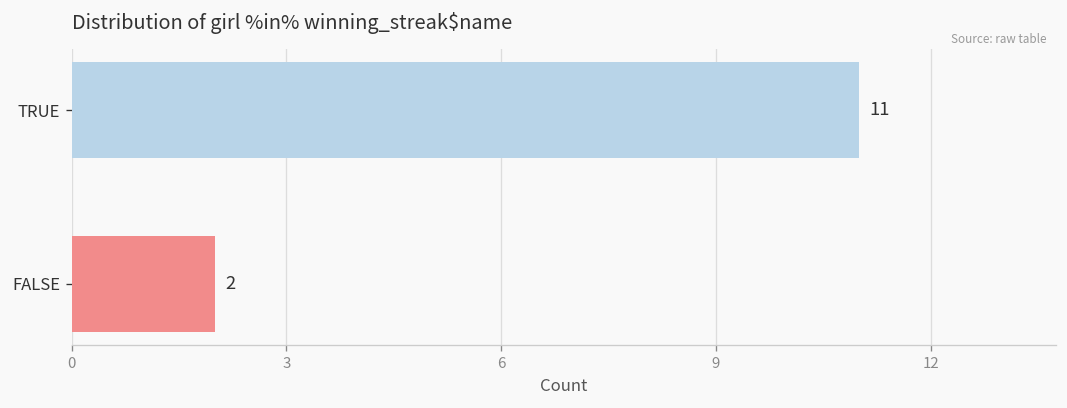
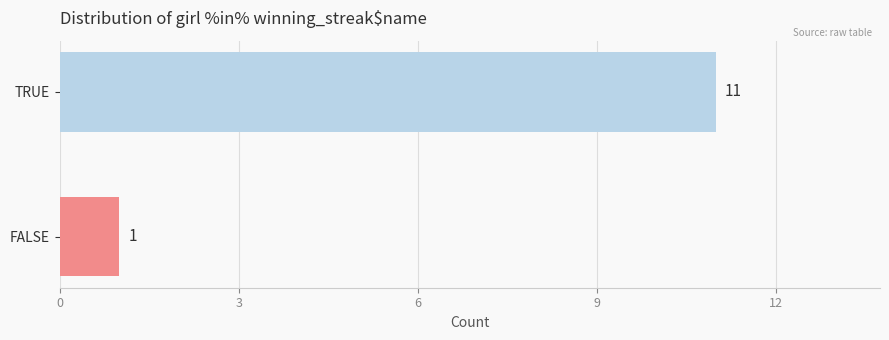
  {
    "TRUE": 11,
-   "FALSE": 2
+   "FALSE": 1
  }
